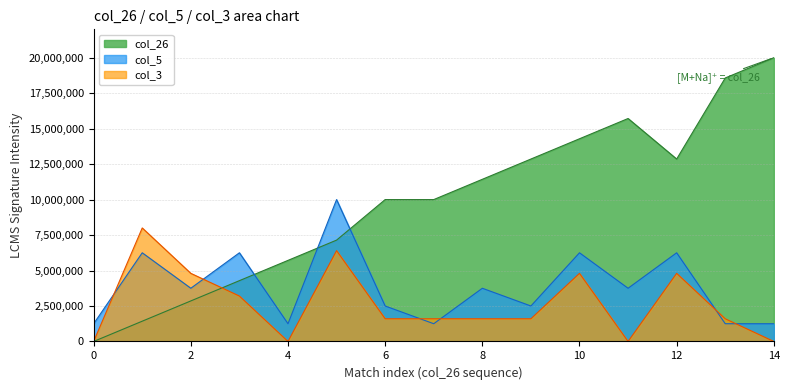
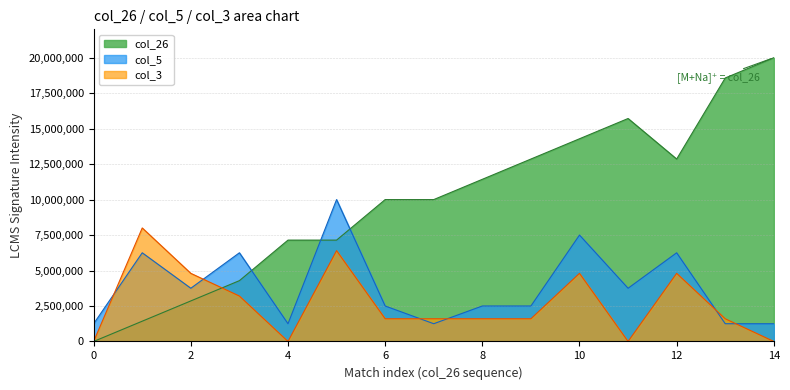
  {
    "col_26": {
      "2": "2,900,000",
-     "4": "5,700,000",
+     "4": "7,100,000",
      "6": "10,000,000",
      "8": "11,400,000",
      "10": "14,300,000",
      "12": "12,900,000",
      "14": "20,000,000"
    },
    "col_5": {
      "0": "1,300,000",
      "2": "3,800,000",
      "4": "1,300,000",
      "6": "2,500,000",
-     "8": "3,800,000",
-     "10": "6,300,000",
+     "8": "2,500,000",
+     "10": "7,500,000",
      "12": "6,300,000",
      "14": "1,300,000"
    },
    "col_3": {
      "2": "4,800,000",
      "4": "0",
      "6": "1,600,000",
      "8": "1,600,000",
      "10": "4,800,000",
      "12": "4,800,000",
      "14": "0"
    }
  }
